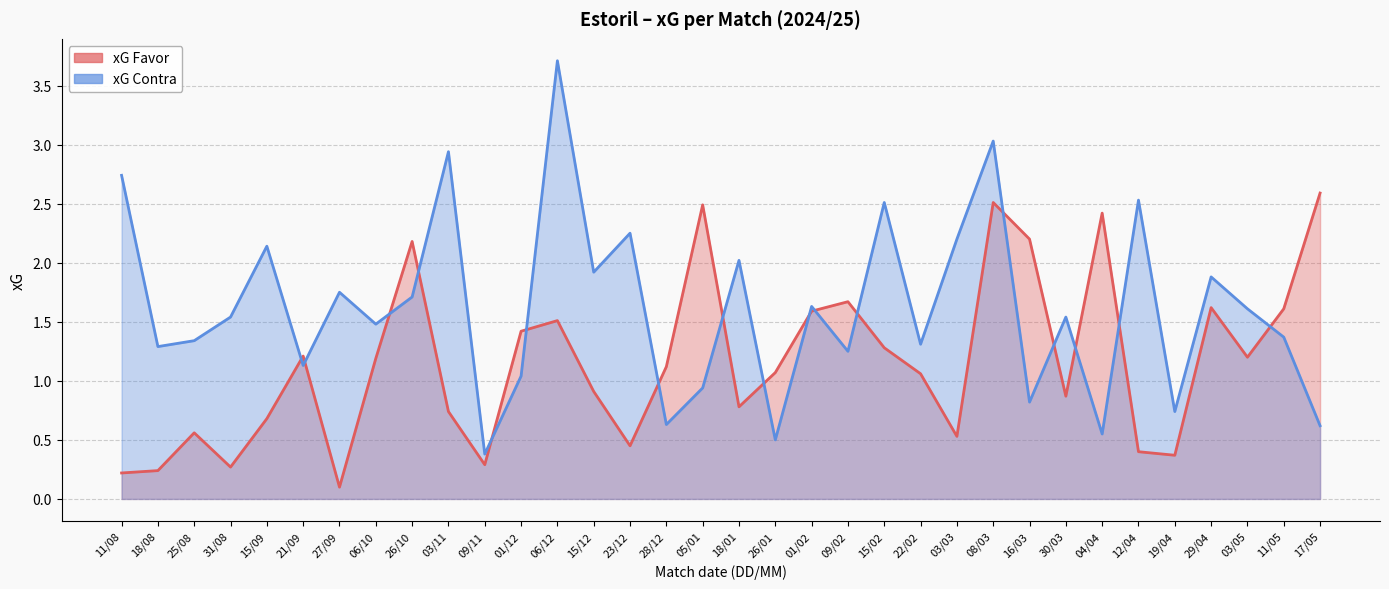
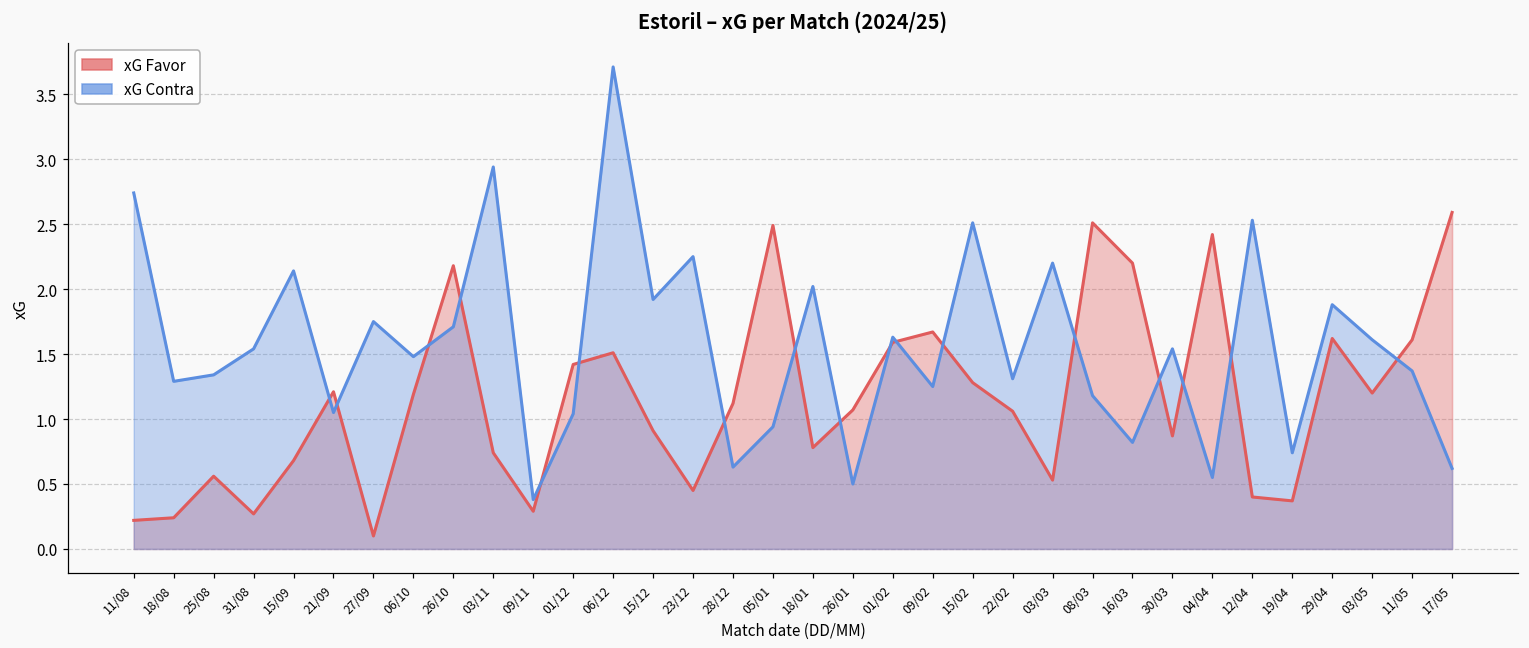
  {
    "xG Favor": {
      "11/08": 0.22,
      "18/08": 0.24,
      "25/08": 0.56,
      "31/08": 0.27,
      "15/09": 0.68,
      "21/09": 1.21,
      "27/09": 0.10,
      "06/10": 1.19,
      "26/10": 2.18,
      "03/11": 0.74,
      "09/11": 0.29,
      "01/12": 1.42,
      "06/12": 1.51,
      "15/12": 0.91,
      "23/12": 0.45,
      "28/12": 1.12,
      "05/01": 2.49,
      "18/01": 0.78,
      "26/01": 1.07,
      "01/02": 1.59,
      "09/02": 1.67,
      "15/02": 1.28,
      "22/02": 1.06,
      "03/03": 0.53,
      "08/03": 2.51,
      "16/03": 2.20,
      "30/03": 0.87,
      "04/04": 2.42,
      "12/04": 0.40,
      "19/04": 0.37,
      "29/04": 1.62,
      "03/05": 1.20,
      "11/05": 1.61,
      "17/05": 2.59
    },
    "xG Contra": {
      "11/08": 2.74,
      "18/08": 1.29,
      "25/08": 1.34,
      "31/08": 1.54,
      "15/09": 2.14,
-     "21/09": 1.13,
+     "21/09": 1.05,
      "27/09": 1.75,
      "06/10": 1.48,
      "26/10": 1.71,
      "03/11": 2.94,
      "09/11": 0.38,
      "01/12": 1.04,
      "06/12": 3.71,
      "15/12": 1.92,
      "23/12": 2.25,
      "28/12": 0.63,
      "05/01": 0.94,
      "18/01": 2.02,
      "26/01": 0.50,
      "01/02": 1.63,
      "09/02": 1.25,
      "15/02": 2.51,
      "22/02": 1.31,
      "03/03": 2.20,
-     "08/03": 3.03,
+     "08/03": 1.18,
      "16/03": 0.82,
      "30/03": 1.54,
      "04/04": 0.55,
      "12/04": 2.53,
      "19/04": 0.74,
      "29/04": 1.88,
      "03/05": 1.61,
      "11/05": 1.37,
      "17/05": 0.62
    }
  }
